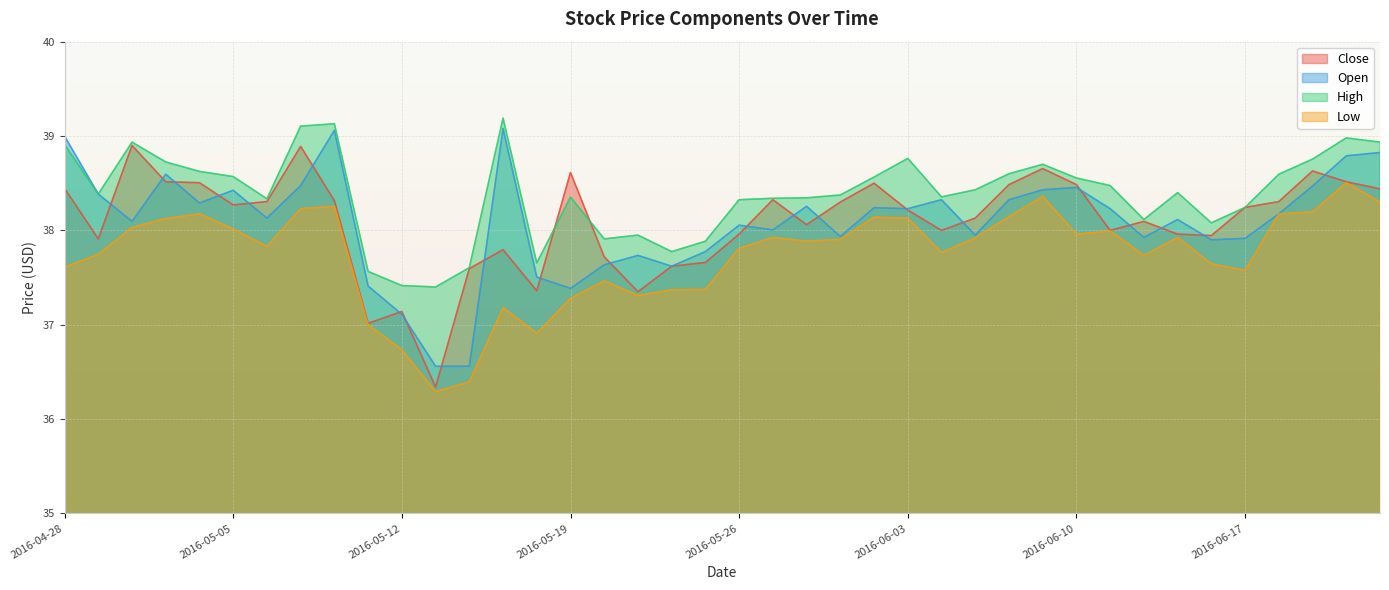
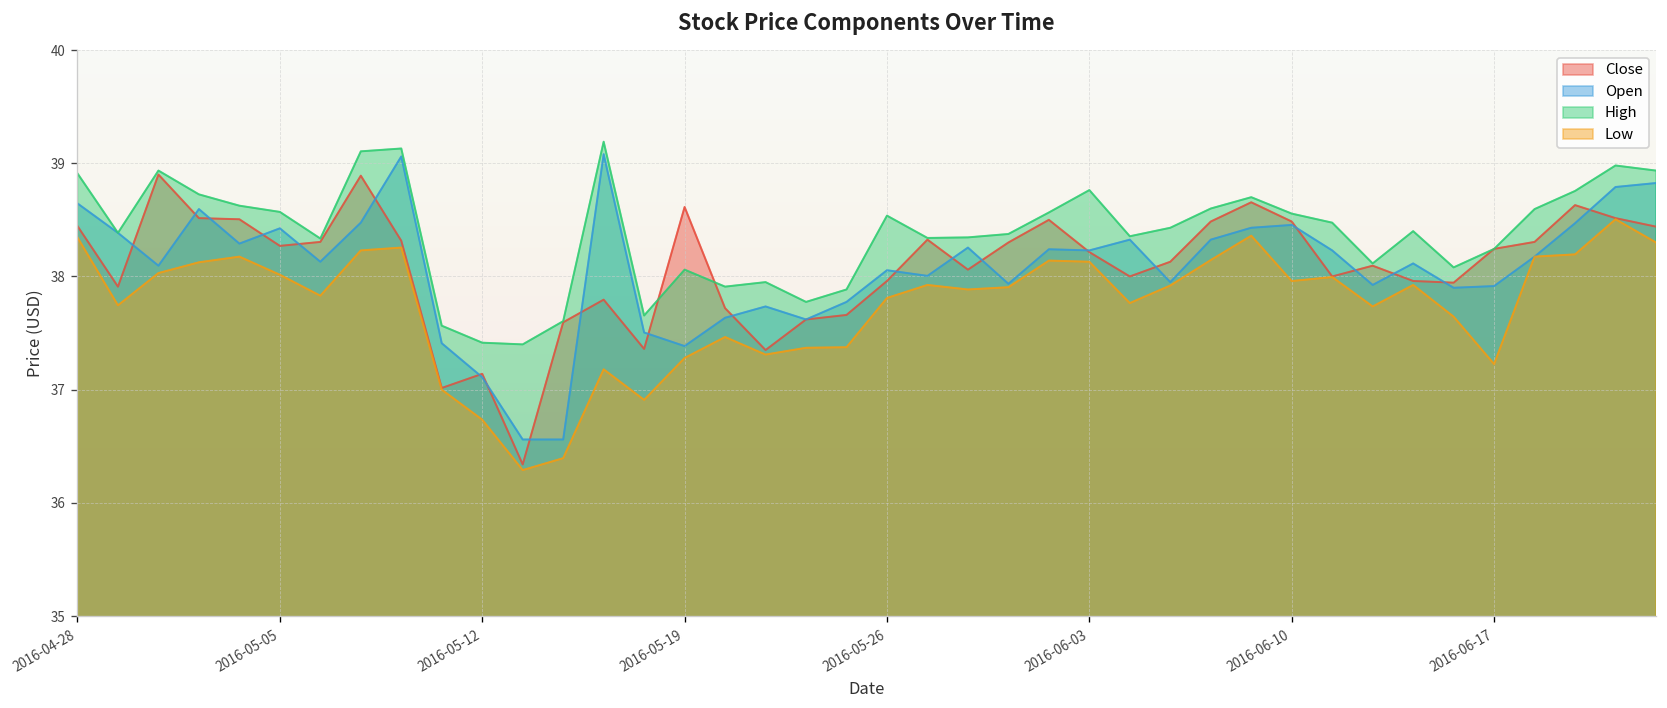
  {
    "Close": {
      "2016-04-28": 38.4,
      "2016-05-05": 38.3,
      "2016-05-12": 37.1,
      "2016-05-19": 38.6,
      "2016-05-26": 38.0,
      "2016-06-10": 38.5
    },
    "Open": {
-     "2016-04-28": 39.0,
+     "2016-04-28": 38.6,
      "2016-05-05": 38.4,
      "2016-05-12": 37.1,
      "2016-05-19": 37.4,
      "2016-05-26": 38.1,
      "2016-06-10": 38.5,
      "2016-06-17": 37.9
    },
    "High": {
      "2016-04-28": 38.9,
      "2016-05-05": 38.6,
      "2016-05-12": 37.4,
-     "2016-05-19": 38.4,
-     "2016-05-26": 38.3,
+     "2016-05-19": 38.1,
+     "2016-05-26": 38.5,
      "2016-06-03": 38.8,
      "2016-06-10": 38.6
    },
    "Low": {
-     "2016-04-28": 37.6,
+     "2016-04-28": 38.3,
      "2016-05-05": 38.0,
      "2016-05-12": 36.7,
      "2016-05-19": 37.3,
      "2016-05-26": 37.8,
      "2016-06-03": 38.1,
      "2016-06-10": 38.0,
-     "2016-06-17": 37.6
+     "2016-06-17": 37.2
    }
  }
